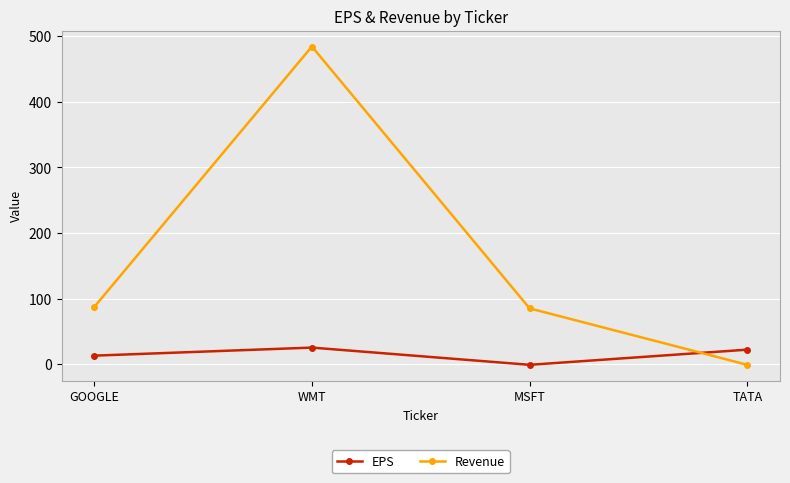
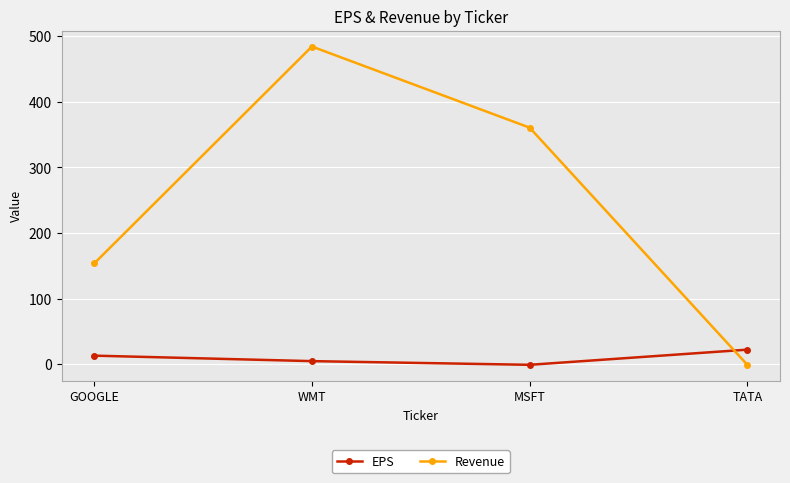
  {
    "EPS": {
      "GOOGLE": 10,
-     "WMT": 30,
+     "WMT": 0,
      "MSFT": 0,
      "TATA": 20
    },
    "Revenue": {
-     "GOOGLE": 90,
+     "GOOGLE": 150,
      "WMT": 480,
-     "MSFT": 90,
+     "MSFT": 360,
      "TATA": 0
    }
  }
